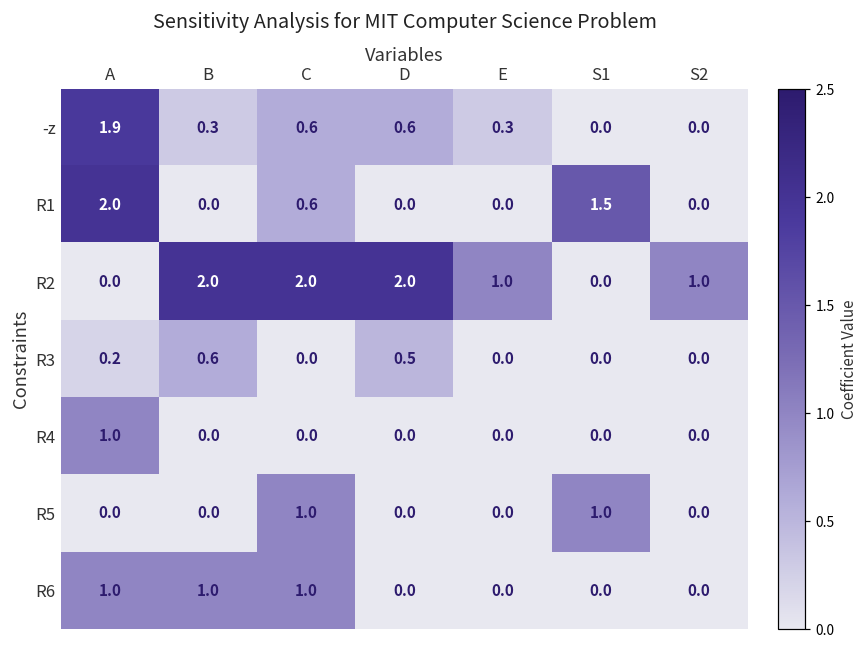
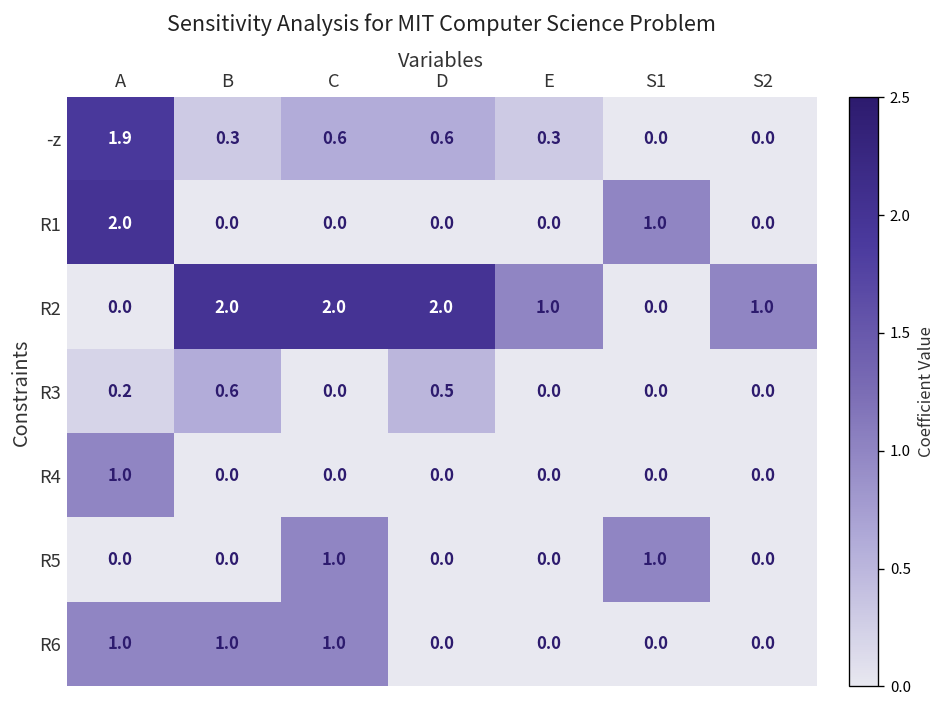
  {
    "-z": {
      "A": 1.9,
      "B": 0.3,
      "C": 0.6,
      "D": 0.6,
      "E": 0.3,
      "S1": 0.0,
      "S2": 0.0
    },
    "R1": {
      "A": 2.0,
      "B": 0.0,
-     "C": 0.6,
+     "C": 0.0,
      "D": 0.0,
      "E": 0.0,
-     "S1": 1.5,
+     "S1": 1.0,
      "S2": 0.0
    },
    "R2": {
      "A": 0.0,
      "B": 2.0,
      "C": 2.0,
      "D": 2.0,
      "E": 1.0,
      "S1": 0.0,
      "S2": 1.0
    },
    "R3": {
      "A": 0.2,
      "B": 0.6,
      "C": 0.0,
      "D": 0.5,
      "E": 0.0,
      "S1": 0.0,
      "S2": 0.0
    },
    "R4": {
      "A": 1.0,
      "B": 0.0,
      "C": 0.0,
      "D": 0.0,
      "E": 0.0,
      "S1": 0.0,
      "S2": 0.0
    },
    "R5": {
      "A": 0.0,
      "B": 0.0,
      "C": 1.0,
      "D": 0.0,
      "E": 0.0,
      "S1": 1.0,
      "S2": 0.0
    },
    "R6": {
      "A": 1.0,
      "B": 1.0,
      "C": 1.0,
      "D": 0.0,
      "E": 0.0,
      "S1": 0.0,
      "S2": 0.0
    }
  }
